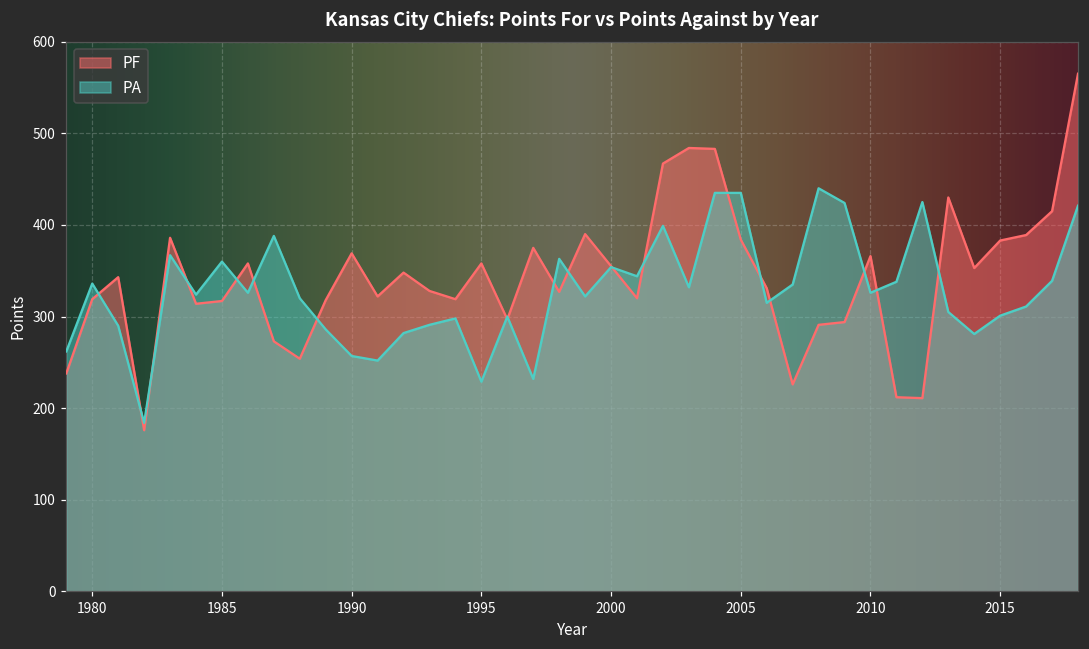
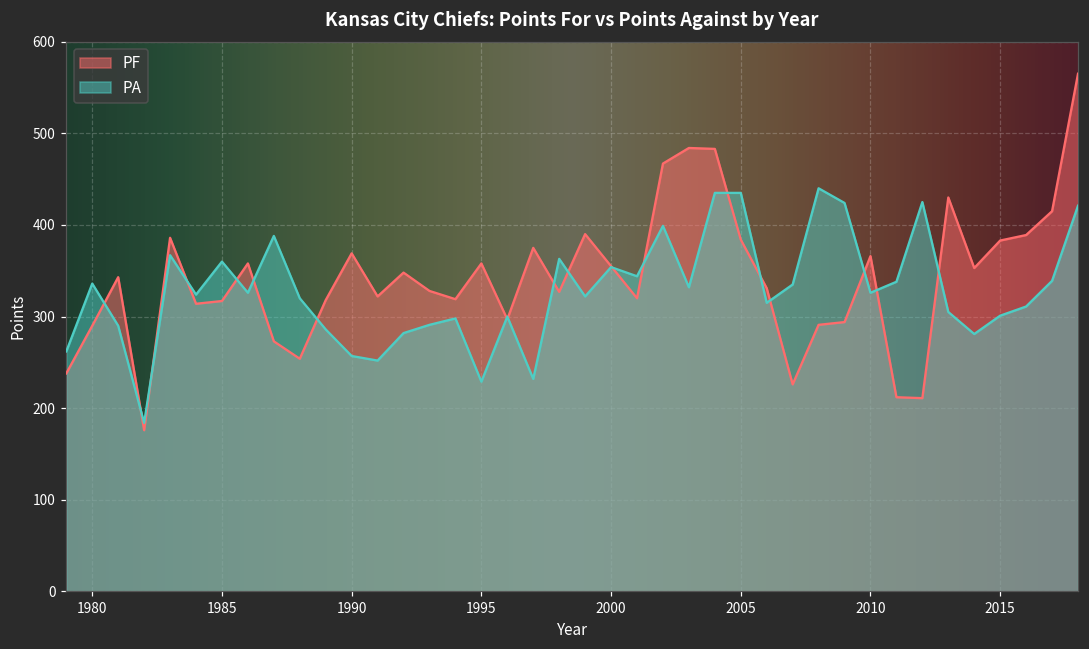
  {
    "PF": {
-     "1980": 320,
+     "1980": 290,
      "1985": 320,
      "1990": 370,
      "1995": 360,
      "2005": 380,
      "2010": 370,
      "2015": 380
    },
    "PA": {
      "1980": 340,
      "1985": 360,
      "1990": 260,
      "1995": 230,
      "2005": 440,
      "2010": 330,
      "2015": 300
    }
  }
